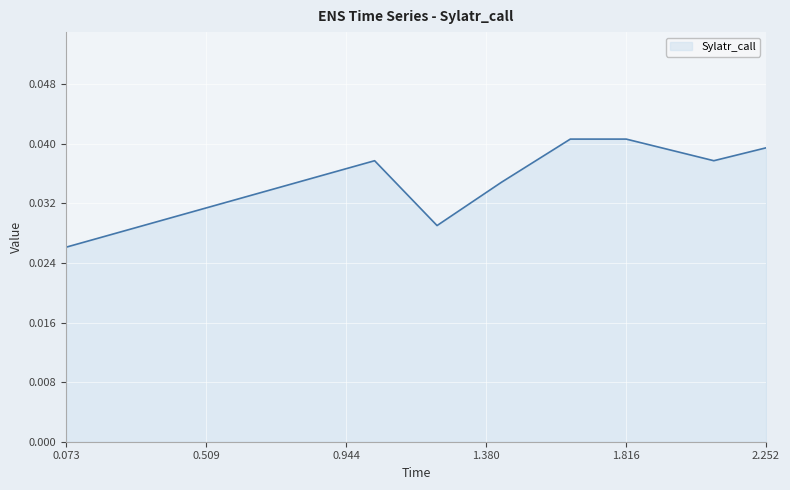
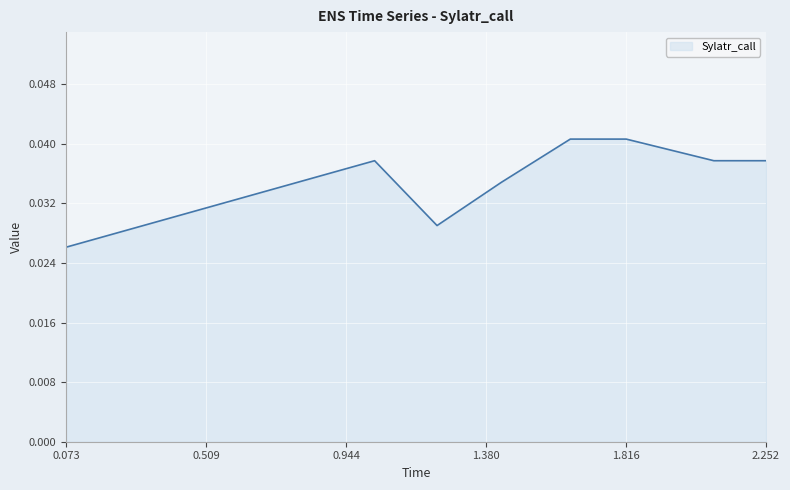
  {
    "0.073": 0.026,
    "1.816": 0.041,
-   "2.252": 0.039
+   "2.252": 0.038
  }
